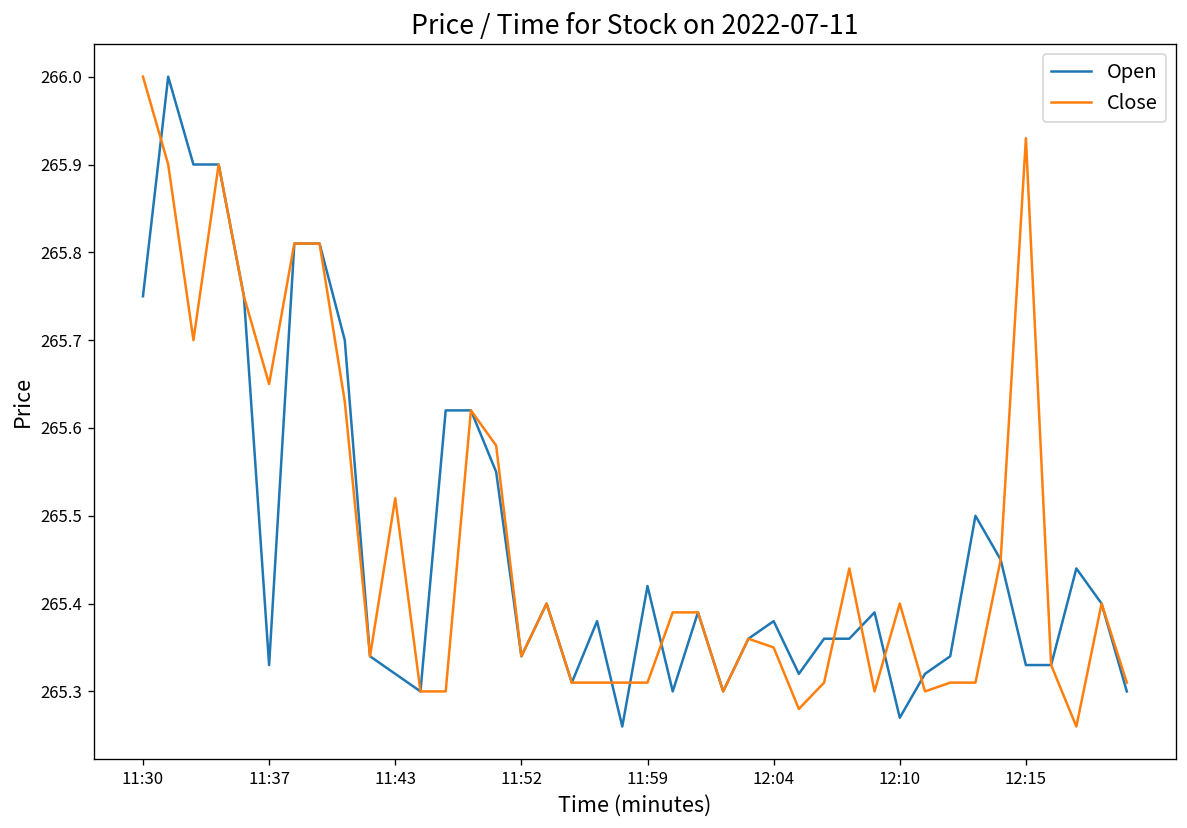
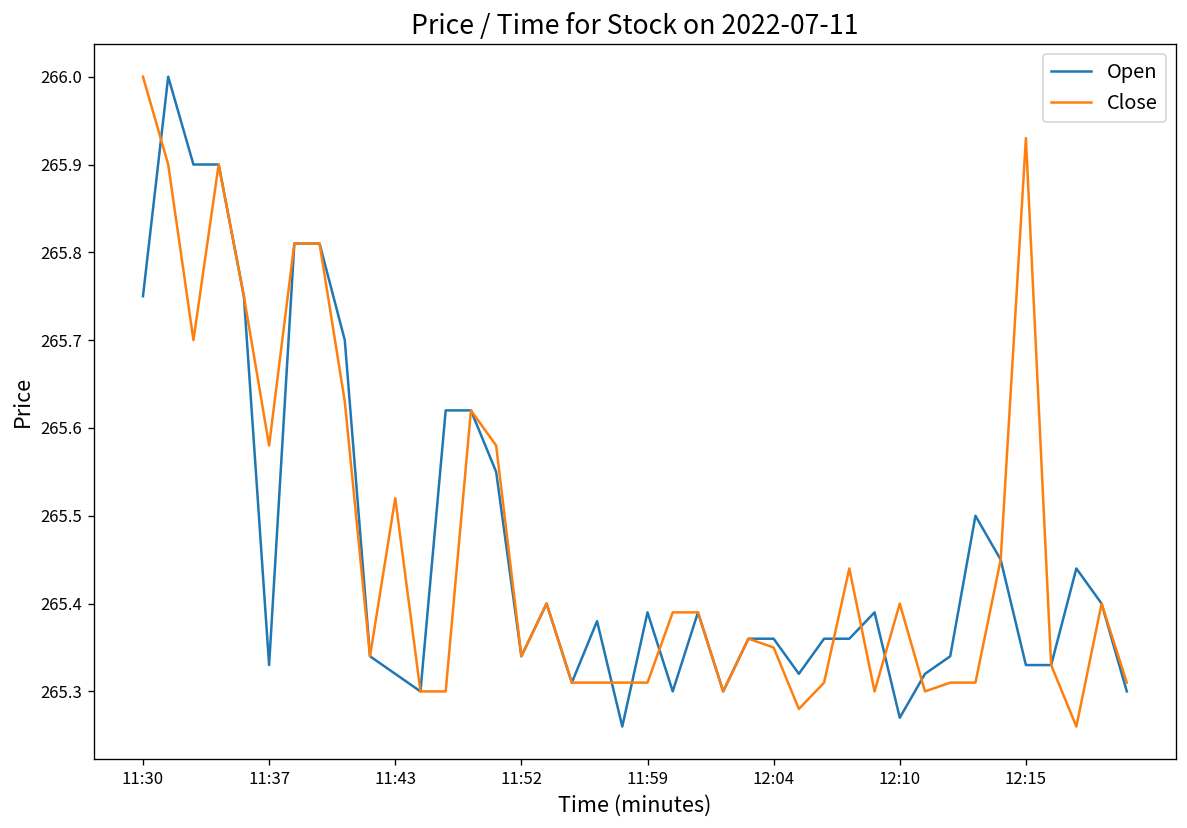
  {
    "Open": {
      "11:30": 265.75,
      "11:37": 265.33,
      "11:43": 265.32,
-     "11:59": 265.42,
-     "12:04": 265.38,
+     "11:59": 265.39,
+     "12:04": 265.36,
      "12:10": 265.27,
      "12:15": 265.33
    },
    "Close": {
      "11:30": 266.00,
-     "11:37": 265.65,
+     "11:37": 265.58,
      "11:43": 265.52,
      "11:59": 265.31,
      "12:04": 265.35,
      "12:10": 265.40,
      "12:15": 265.93
    }
  }
